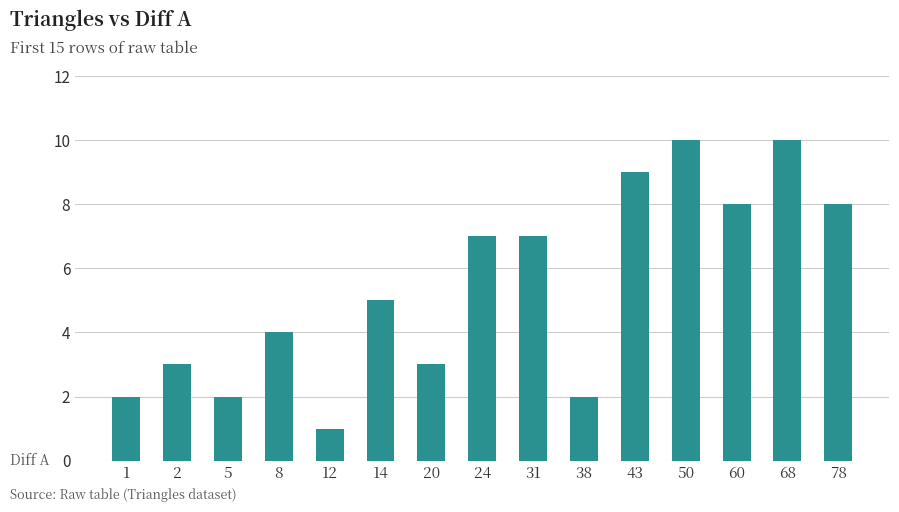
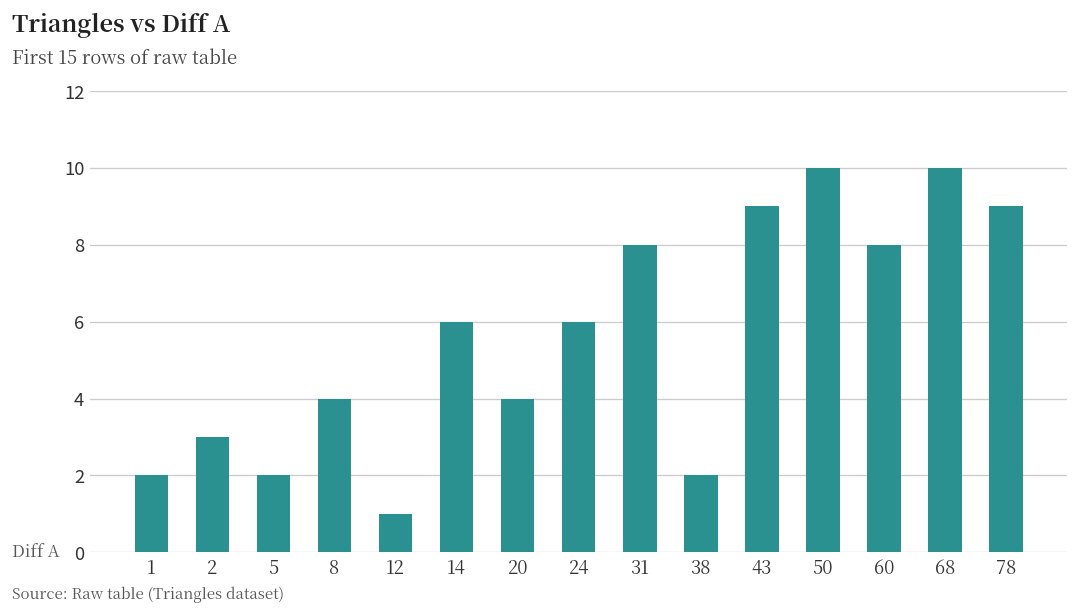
  {
    "1": 2,
    "2": 3,
    "5": 2,
    "8": 4,
    "12": 1,
-   "14": 5,
-   "20": 3,
-   "24": 7,
-   "31": 7,
+   "14": 6,
+   "20": 4,
+   "24": 6,
+   "31": 8,
    "38": 2,
    "43": 9,
    "50": 10,
    "60": 8,
    "68": 10,
-   "78": 8
+   "78": 9
  }
